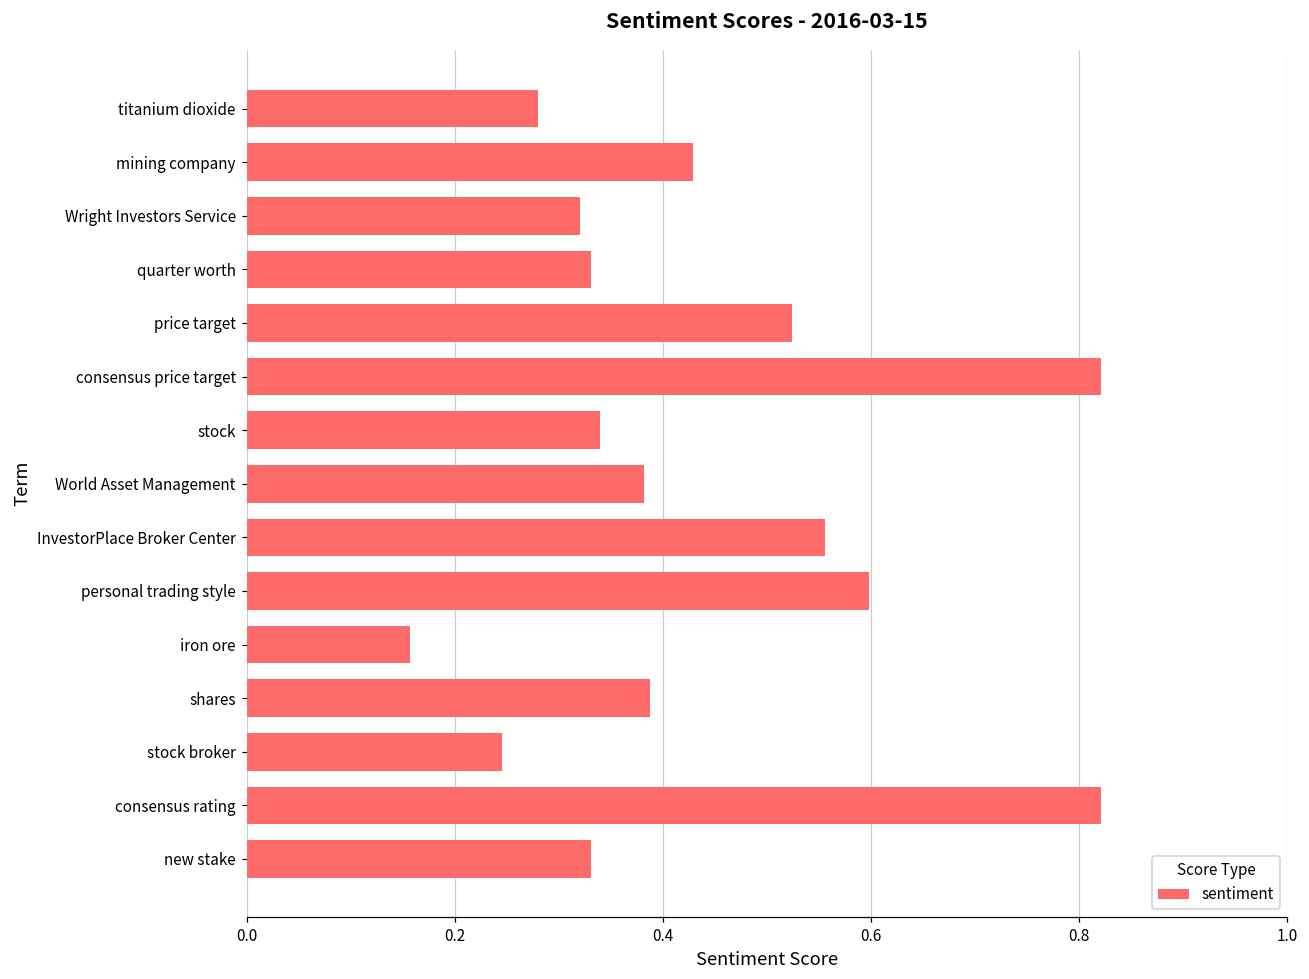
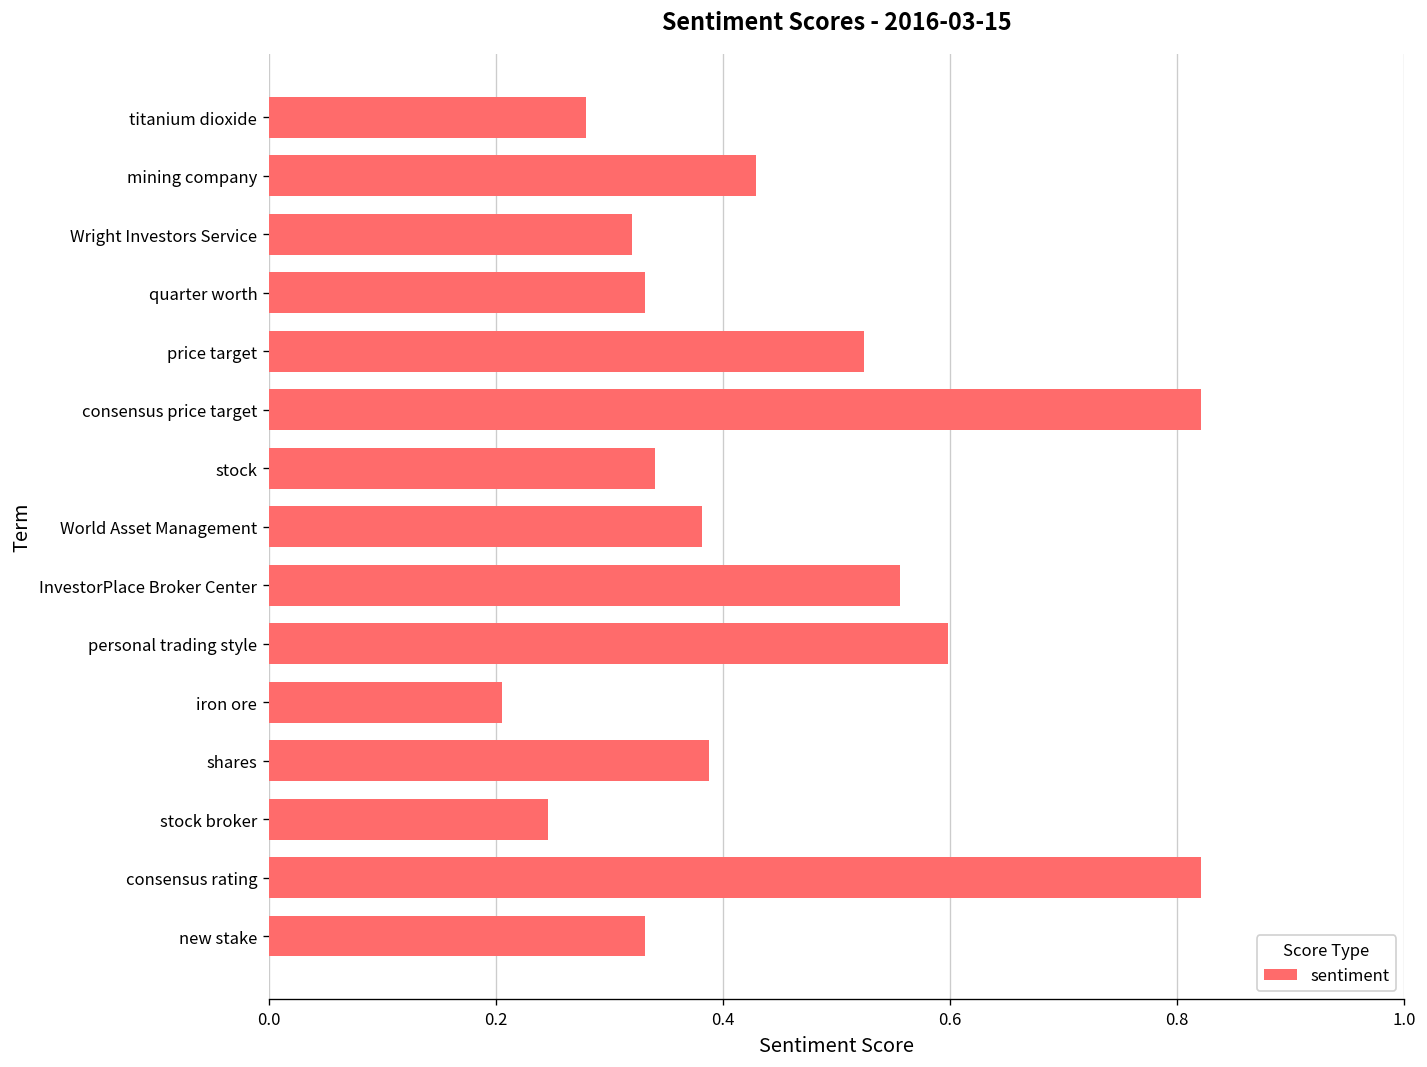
  {
    "titanium dioxide": 0.28,
    "mining company": 0.43,
    "Wright Investors Service": 0.32,
    "quarter worth": 0.33,
    "price target": 0.52,
    "consensus price target": 0.82,
    "stock": 0.34,
    "World Asset Management": 0.38,
    "InvestorPlace Broker Center": 0.56,
    "personal trading style": 0.60,
-   "iron ore": 0.16,
+   "iron ore": 0.21,
    "shares": 0.39,
    "stock broker": 0.25,
    "consensus rating": 0.82,
    "new stake": 0.33
  }
